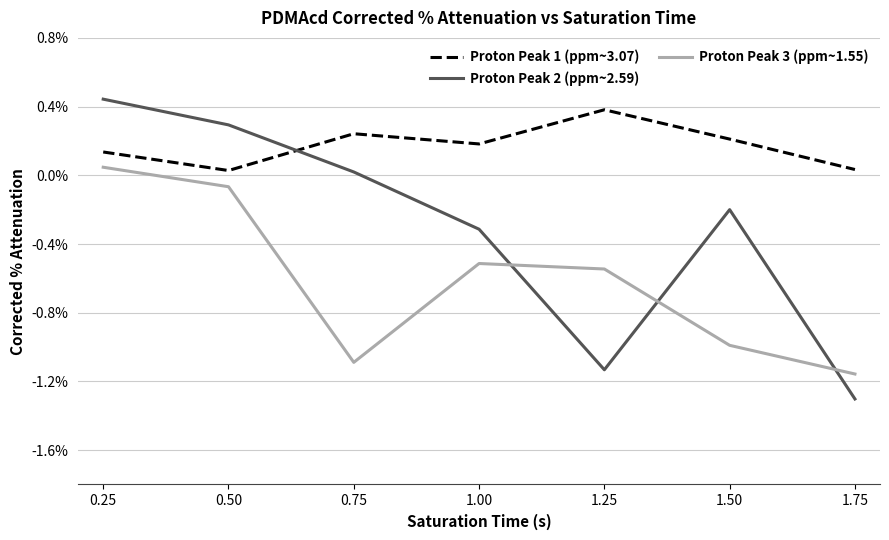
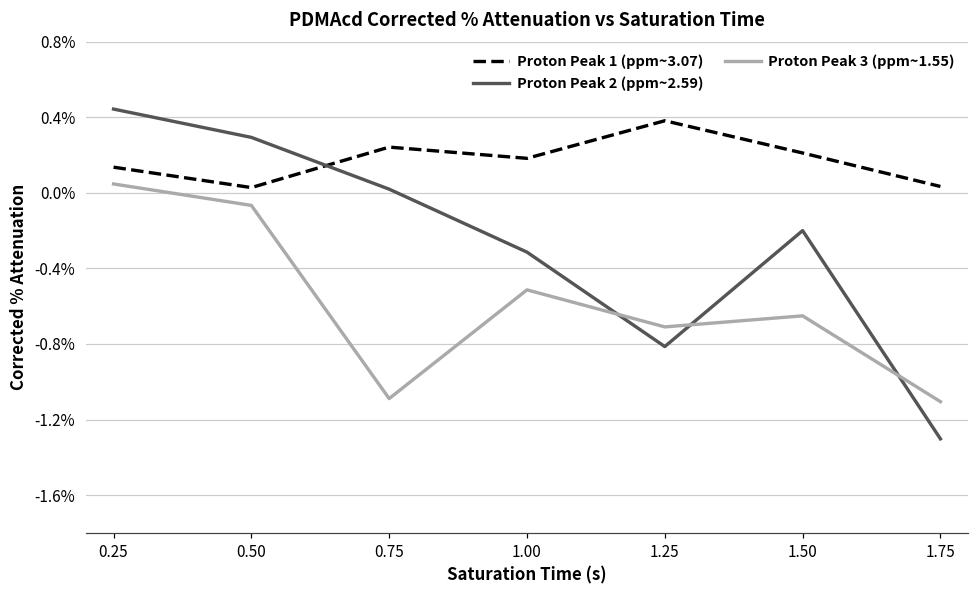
  {
    "Proton Peak 1 (ppm~3.07)": {
      "0.25": "0.14%",
      "0.50": "0.03%",
      "0.75": "0.24%",
      "1.00": "0.18%",
      "1.25": "0.38%",
      "1.50": "0.21%",
      "1.75": "0.03%"
    },
    "Proton Peak 2 (ppm~2.59)": {
      "0.25": "0.44%",
      "0.50": "0.29%",
      "0.75": "0.02%",
      "1.00": "-0.31%",
-     "1.25": "-1.13%",
+     "1.25": "-0.81%",
      "1.50": "-0.20%",
      "1.75": "-1.30%"
    },
    "Proton Peak 3 (ppm~1.55)": {
      "0.25": "0.05%",
      "0.50": "-0.07%",
      "0.75": "-1.09%",
      "1.00": "-0.51%",
-     "1.25": "-0.55%",
-     "1.50": "-0.99%",
-     "1.75": "-1.16%"
+     "1.25": "-0.71%",
+     "1.50": "-0.65%",
+     "1.75": "-1.11%"
    }
  }
